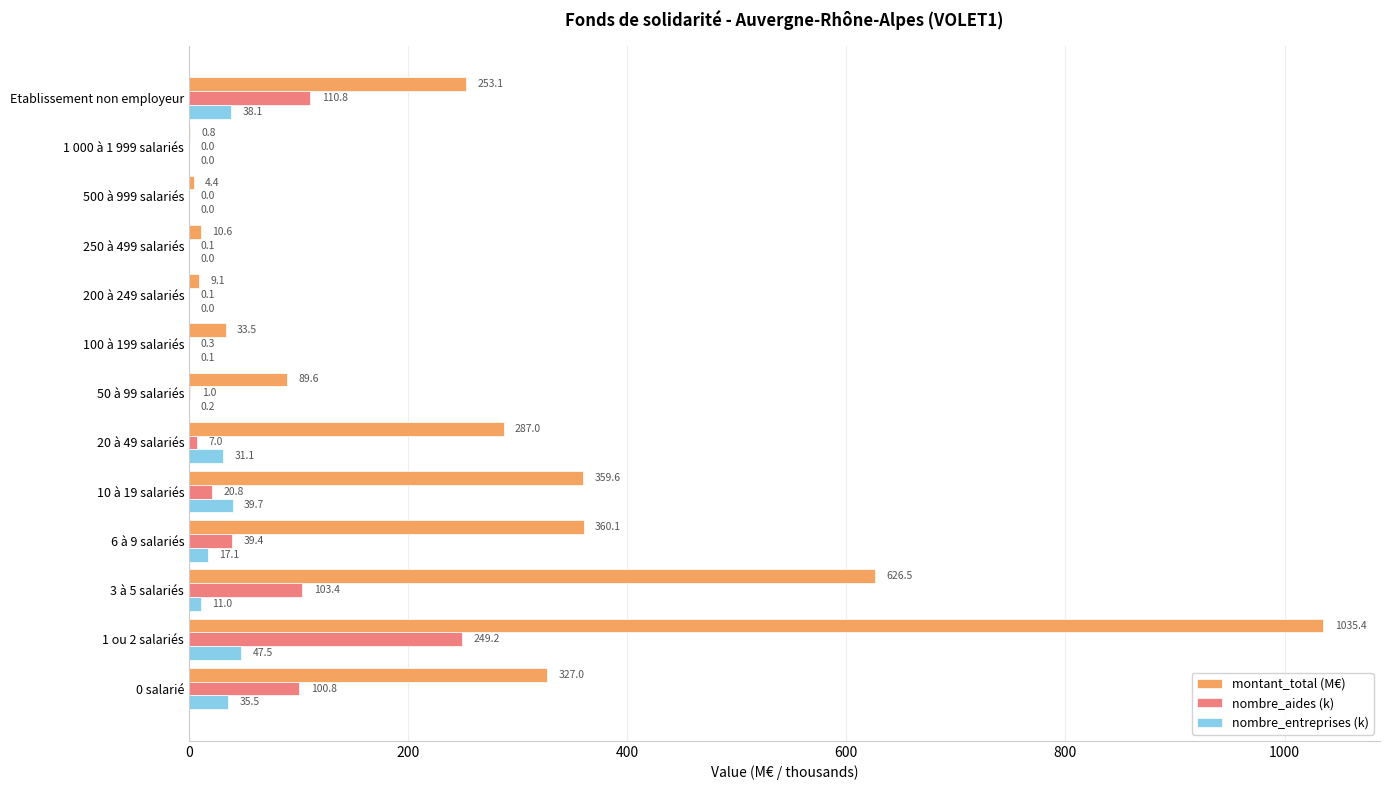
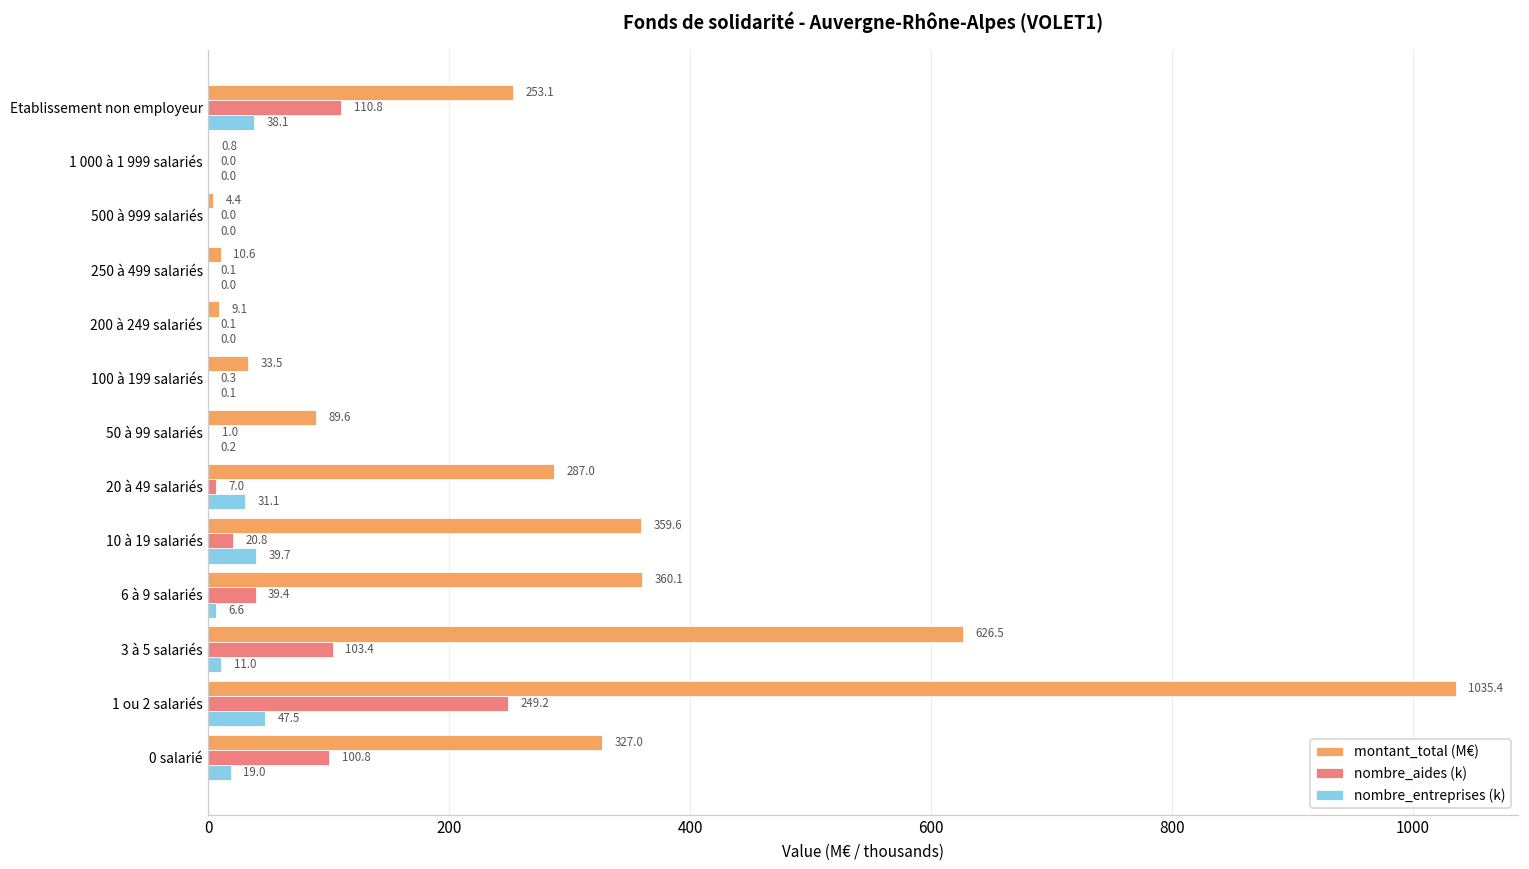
  {
    "nombre_entreprises (k)": {
      "Etablissement non employeur": 38.1,
      "1 000 à 1 999 salariés": 0.0,
      "500 à 999 salariés": 0.0,
      "250 à 499 salariés": 0.0,
      "200 à 249 salariés": 0.0,
      "100 à 199 salariés": 0.1,
      "50 à 99 salariés": 0.2,
      "20 à 49 salariés": 31.1,
      "10 à 19 salariés": 39.7,
-     "6 à 9 salariés": 17.1,
+     "6 à 9 salariés": 6.6,
      "3 à 5 salariés": 11.0,
      "1 ou 2 salariés": 47.5,
-     "0 salarié": 35.5
+     "0 salarié": 19.0
    }
  }
